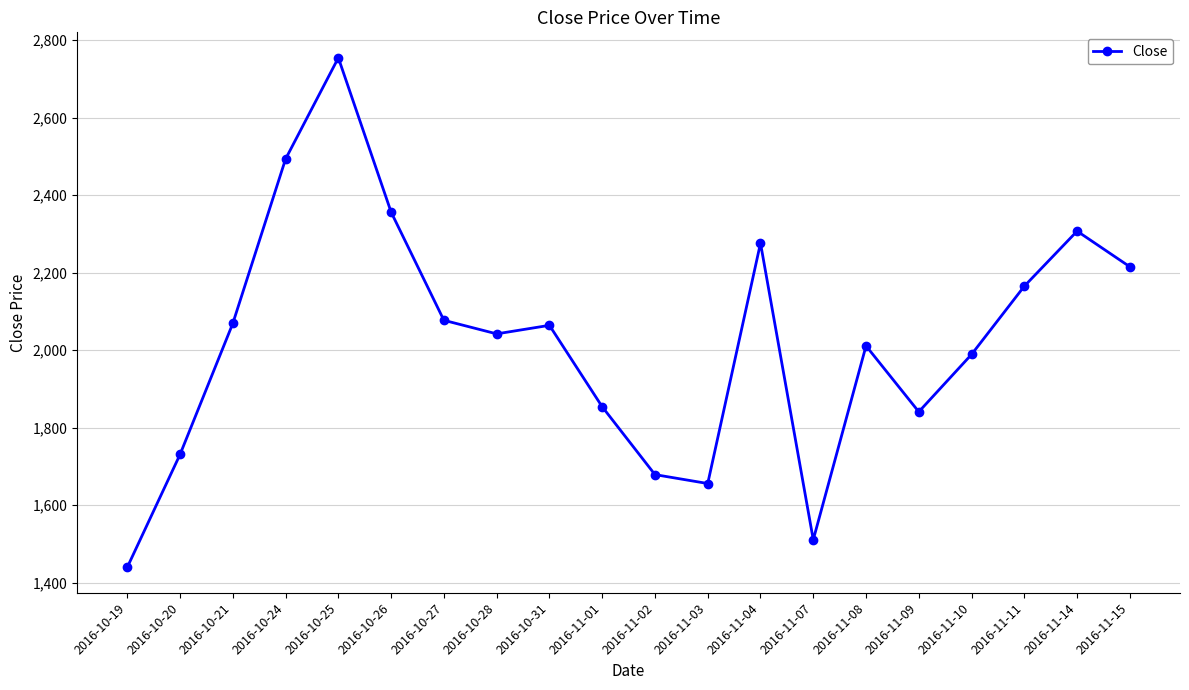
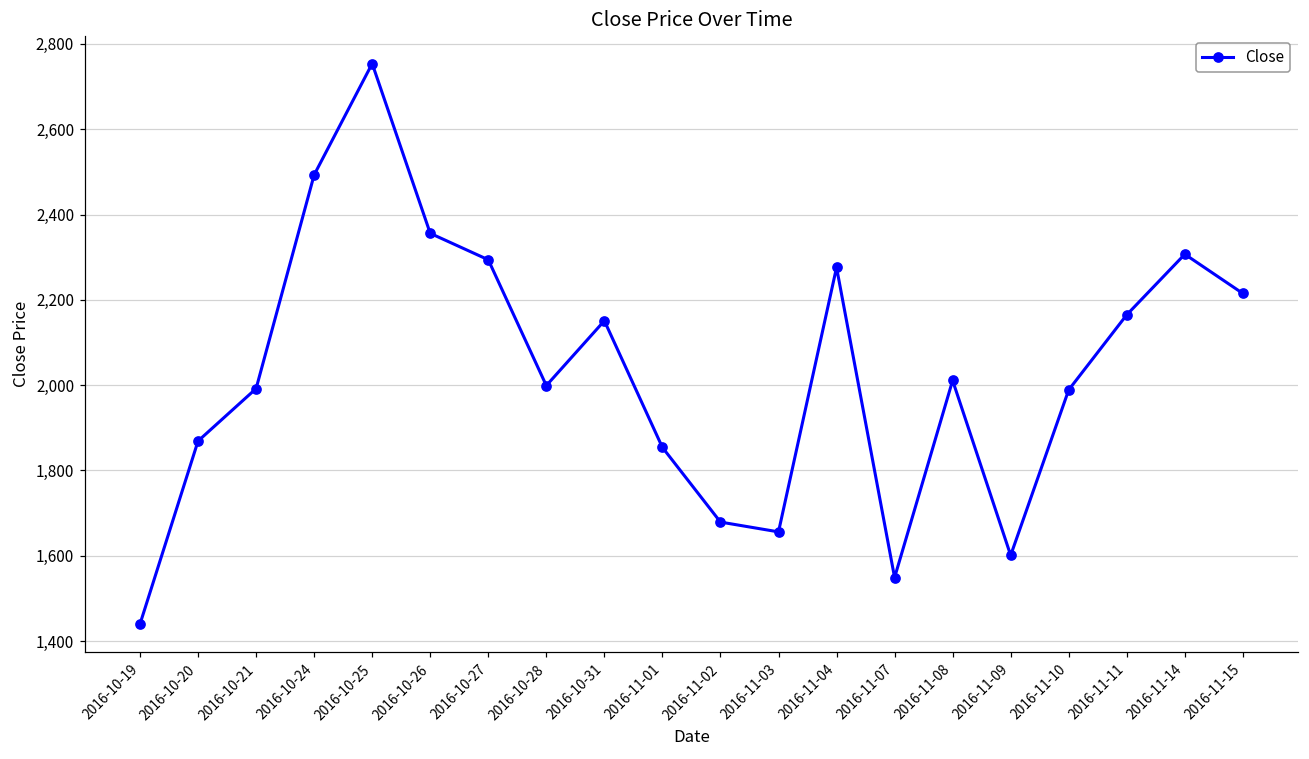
  {
    "2016-10-19": "1,440",
-   "2016-10-20": "1,730",
-   "2016-10-21": "2,070",
+   "2016-10-20": "1,870",
+   "2016-10-21": "1,990",
    "2016-10-24": "2,490",
    "2016-10-25": "2,750",
    "2016-10-26": "2,360",
-   "2016-10-27": "2,080",
-   "2016-10-28": "2,040",
-   "2016-10-31": "2,060",
+   "2016-10-27": "2,290",
+   "2016-10-28": "2,000",
+   "2016-10-31": "2,150",
    "2016-11-01": "1,850",
    "2016-11-02": "1,680",
    "2016-11-03": "1,660",
    "2016-11-04": "2,280",
-   "2016-11-07": "1,510",
+   "2016-11-07": "1,550",
    "2016-11-08": "2,010",
-   "2016-11-09": "1,840",
+   "2016-11-09": "1,600",
    "2016-11-10": "1,990",
    "2016-11-11": "2,170",
    "2016-11-14": "2,310",
    "2016-11-15": "2,220"
  }
